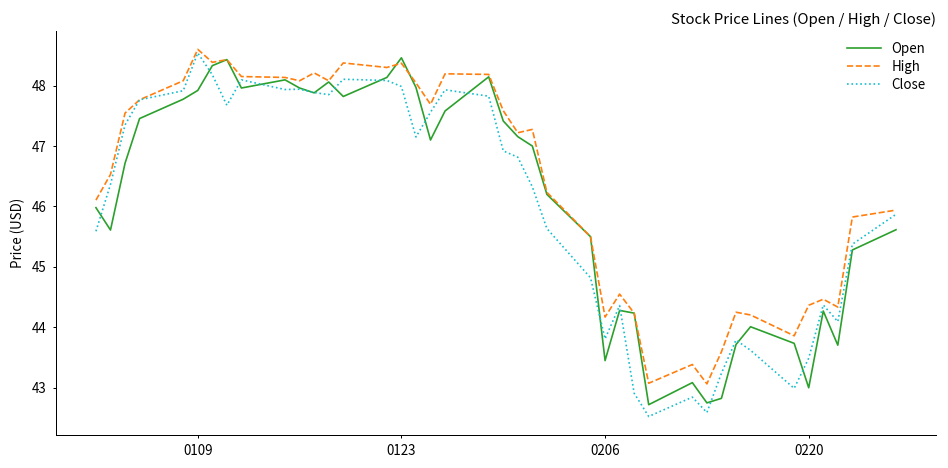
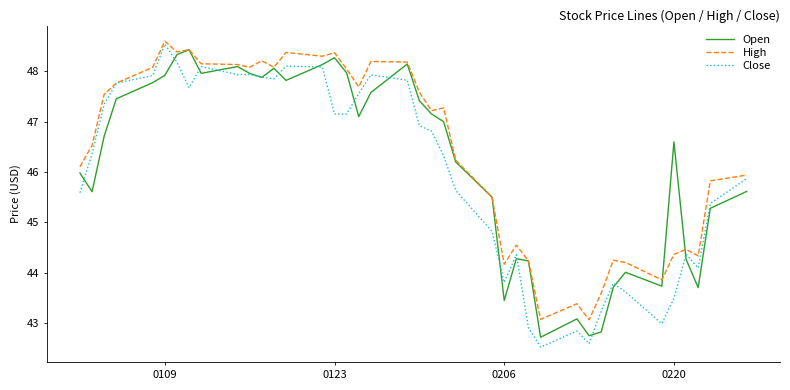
  {
    "Open": {
      "0109": 47.9,
-     "0123": 48.5,
+     "0123": 48.3,
      "0206": 43.5,
-     "0220": 43.0
+     "0220": 46.6
    },
    "High": {
      "0109": 48.6,
      "0123": 48.4,
      "0206": 44.2,
      "0220": 44.4
    },
    "Close": {
      "0109": 48.5,
-     "0123": 48.0,
+     "0123": 47.2,
      "0206": 43.8,
      "0220": 43.5
    }
  }
